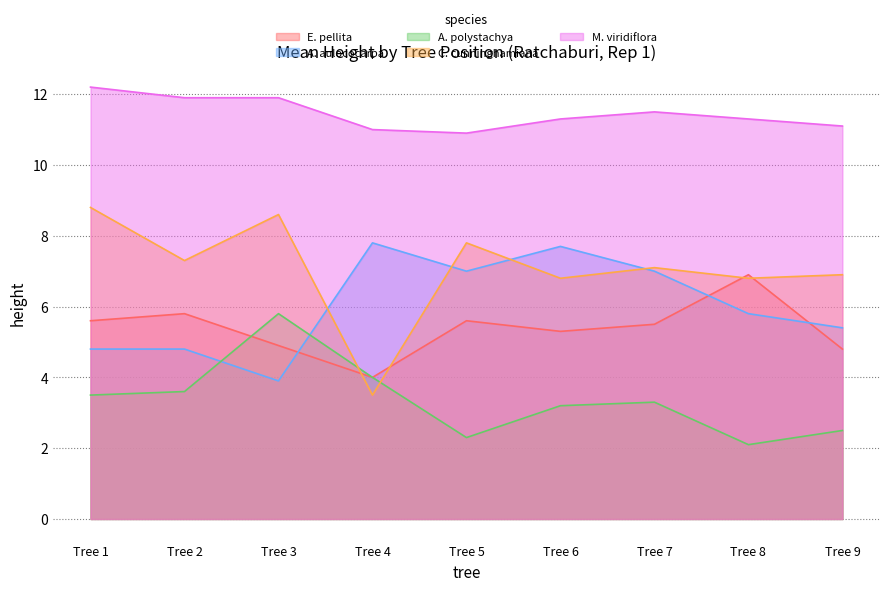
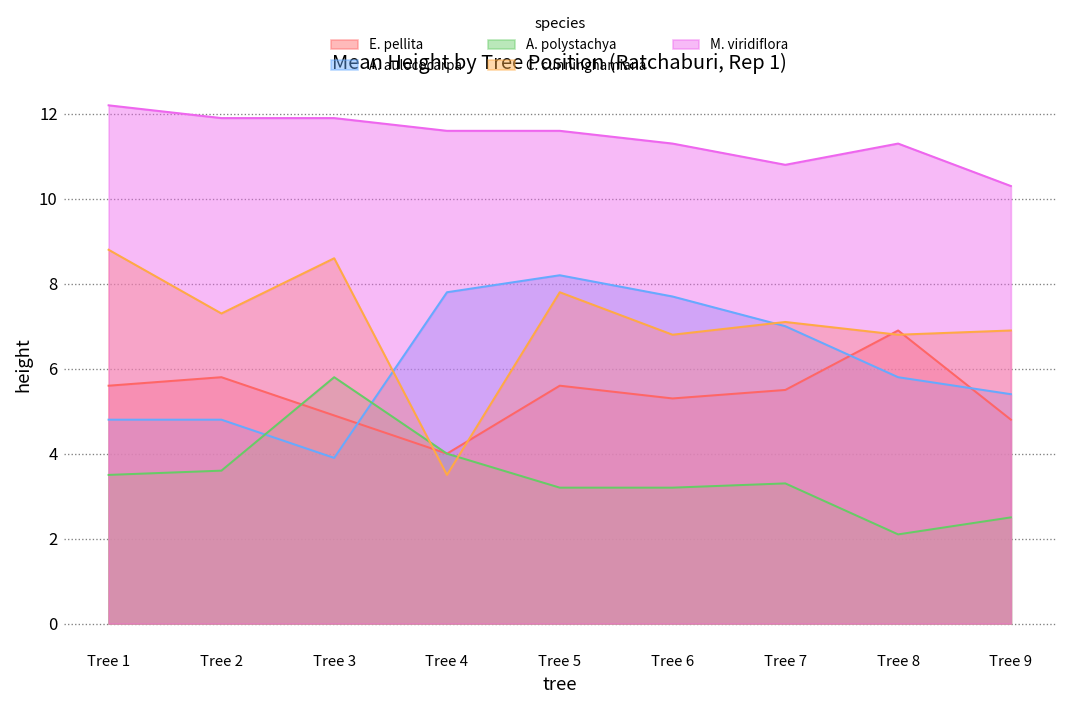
  {
    "A. aulococarpa": {
      "Tree 1": 4.8,
      "Tree 2": 4.8,
      "Tree 3": 3.9,
      "Tree 4": 7.8,
-     "Tree 5": 7.0,
+     "Tree 5": 8.2,
      "Tree 6": 7.7,
      "Tree 7": 7.0,
      "Tree 8": 5.8,
      "Tree 9": 5.4
    },
    "A. polystachya": {
      "Tree 1": 3.5,
      "Tree 2": 3.6,
      "Tree 3": 5.8,
-     "Tree 5": 2.3,
+     "Tree 5": 3.2,
      "Tree 6": 3.2,
      "Tree 7": 3.3,
      "Tree 8": 2.1,
      "Tree 9": 2.5
    },
    "M. viridiflora": {
      "Tree 1": 12.2,
      "Tree 2": 11.9,
      "Tree 3": 11.9,
-     "Tree 4": 11.0,
-     "Tree 5": 10.9,
+     "Tree 4": 11.6,
+     "Tree 5": 11.6,
      "Tree 6": 11.3,
-     "Tree 7": 11.5,
+     "Tree 7": 10.8,
      "Tree 8": 11.3,
-     "Tree 9": 11.1
+     "Tree 9": 10.3
    }
  }
